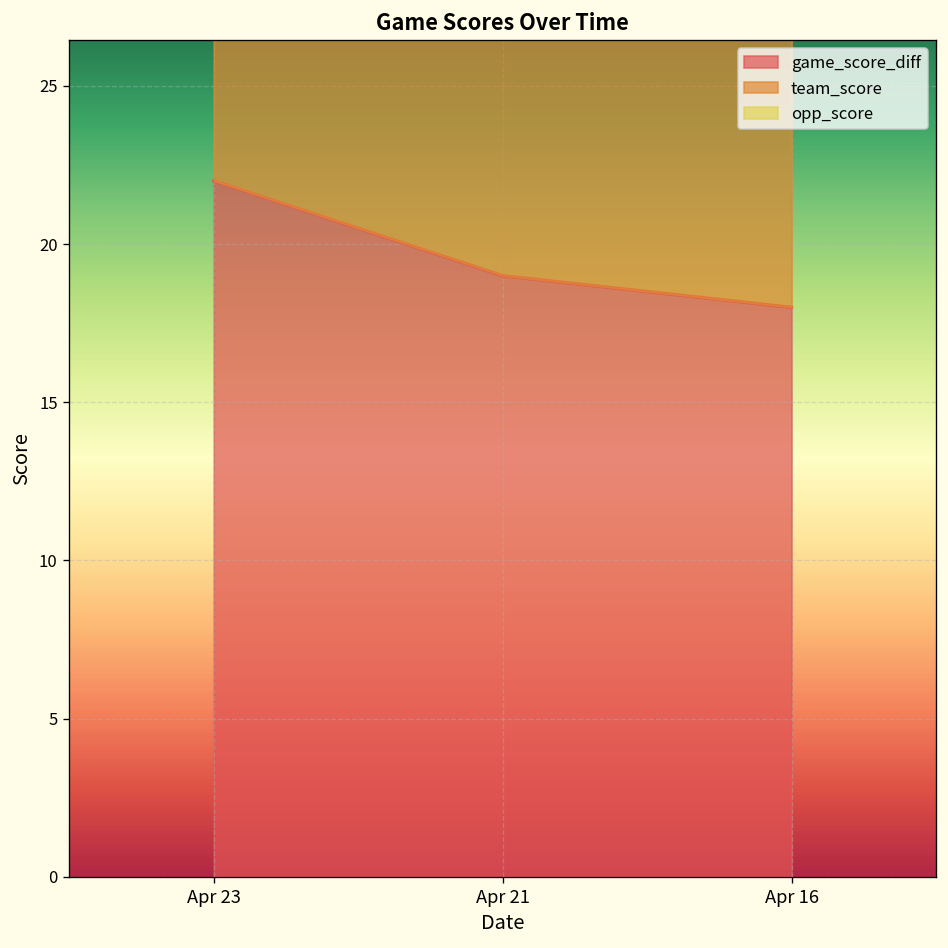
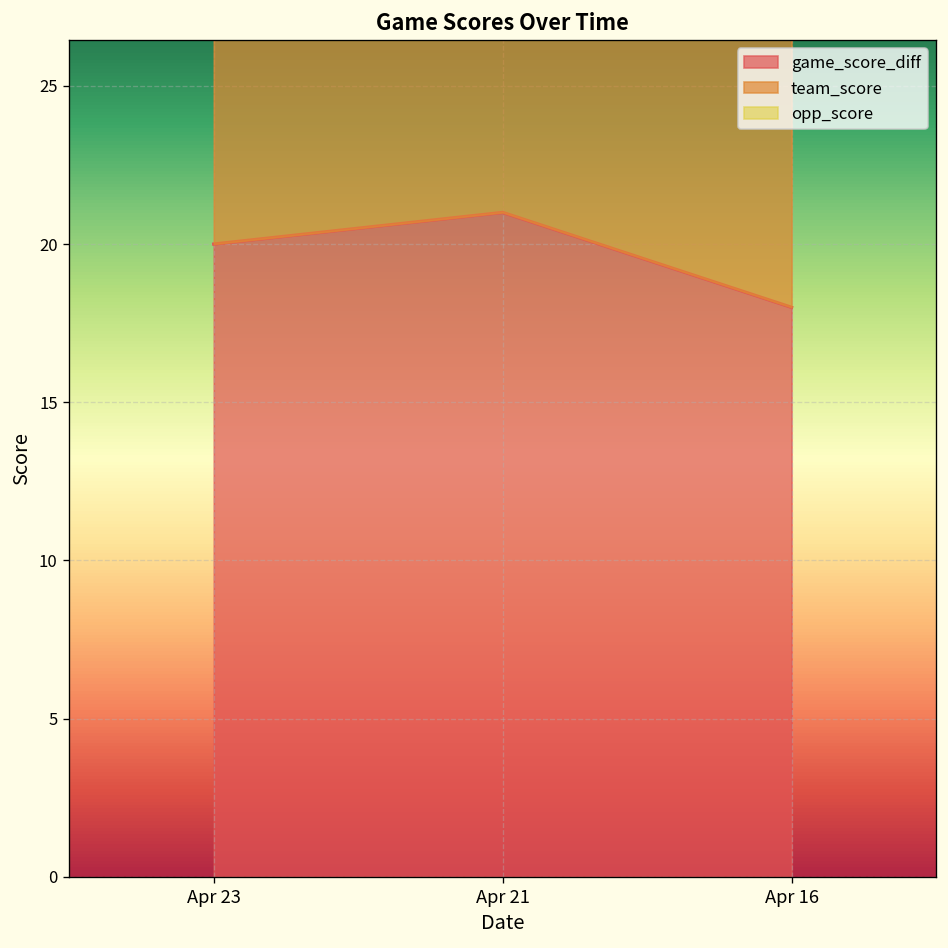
  {
    "game_score_diff": {
-     "Apr 23": 22,
-     "Apr 21": 19,
+     "Apr 23": 20,
+     "Apr 21": 21,
      "Apr 16": 18
    }
  }
